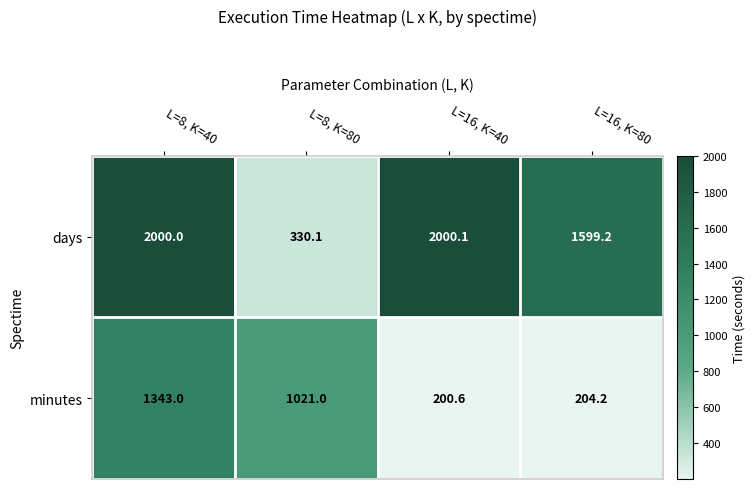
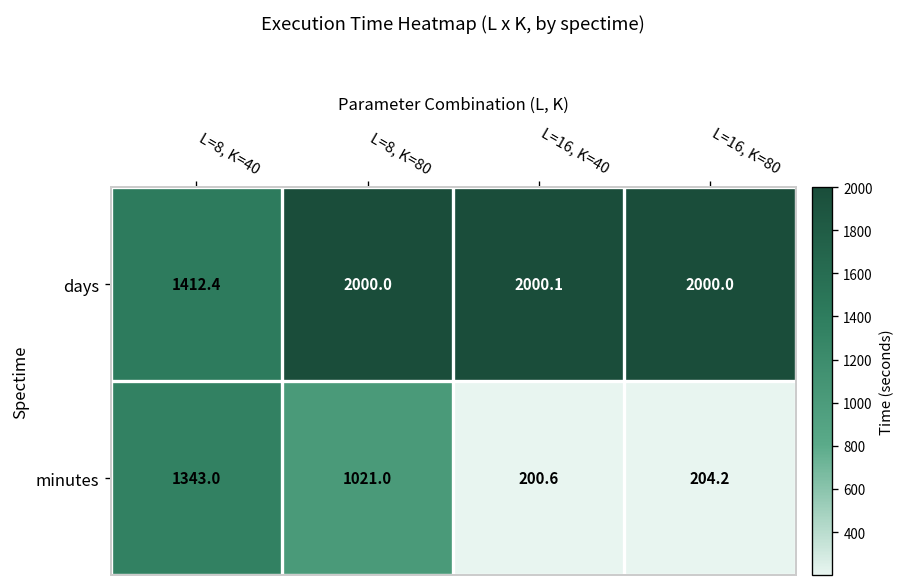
  {
    "days": {
-     "L=8, K=40": 2000.0,
-     "L=8, K=80": 330.1,
+     "L=8, K=40": 1412.4,
+     "L=8, K=80": 2000.0,
      "L=16, K=40": 2000.1,
-     "L=16, K=80": 1599.2
+     "L=16, K=80": 2000.0
    },
    "minutes": {
      "L=8, K=40": 1343.0,
      "L=8, K=80": 1021.0,
      "L=16, K=40": 200.6,
      "L=16, K=80": 204.2
    }
  }
